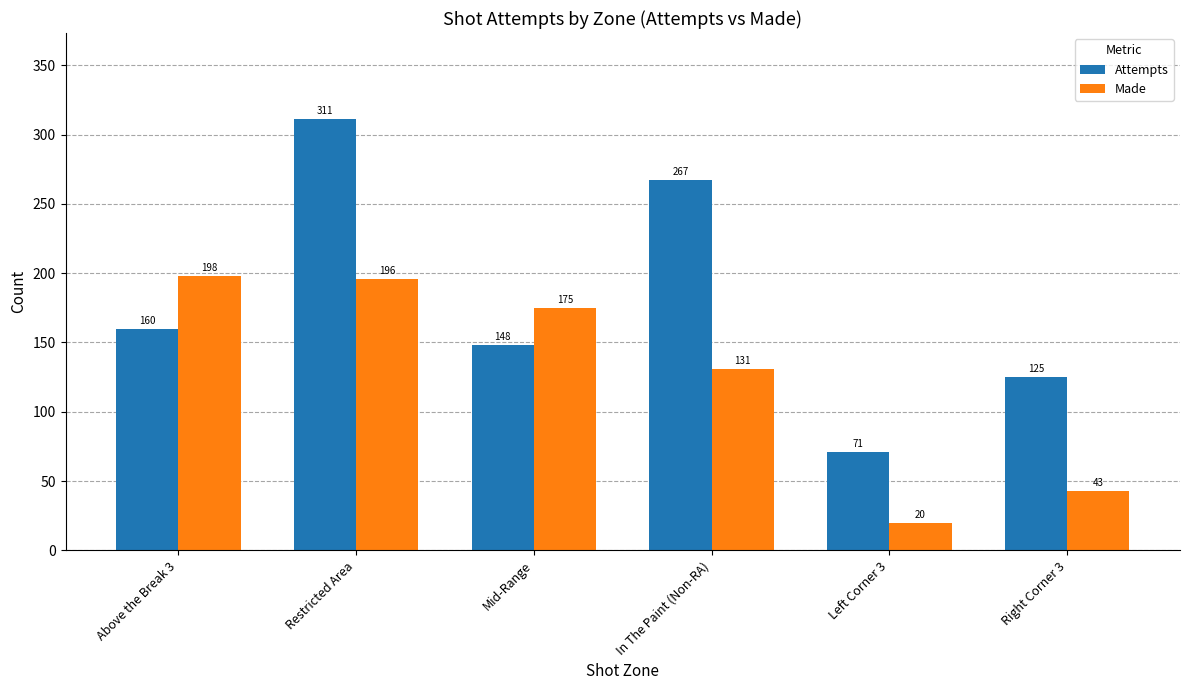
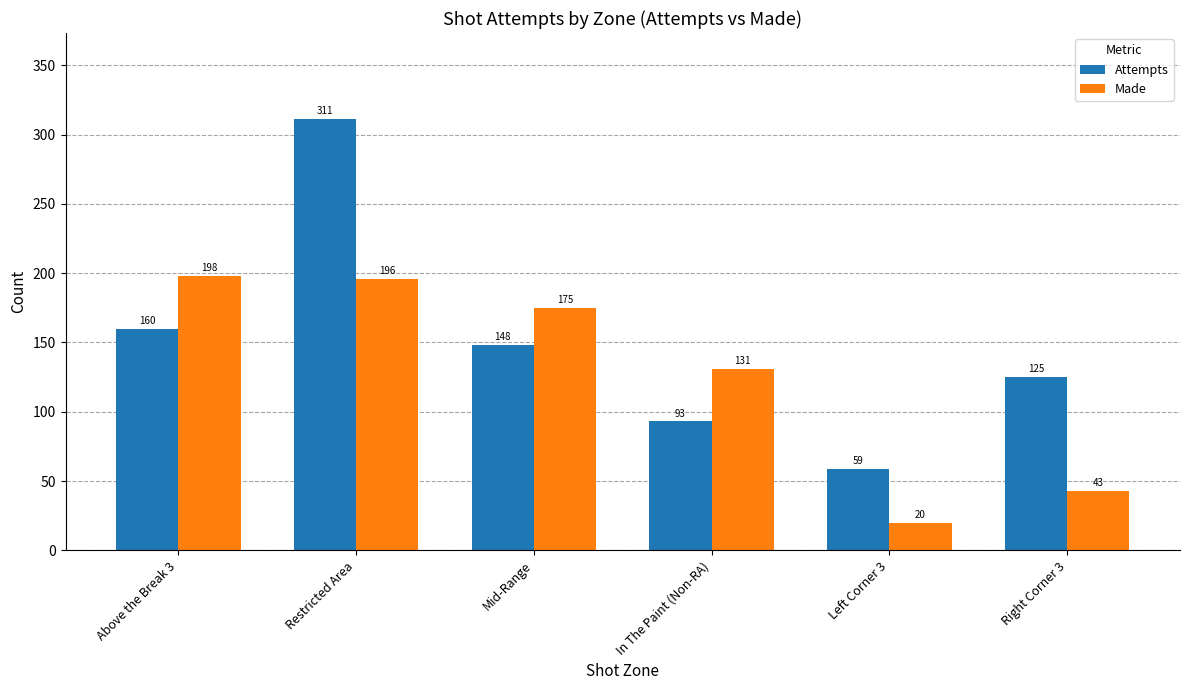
  {
    "Attempts": {
      "Above the Break 3": 160,
      "Restricted Area": 311,
      "Mid-Range": 148,
-     "In The Paint (Non-RA)": 267,
-     "Left Corner 3": 71,
+     "In The Paint (Non-RA)": 93,
+     "Left Corner 3": 59,
      "Right Corner 3": 125
    },
    "Made": {
      "Above the Break 3": 198,
      "Restricted Area": 196,
      "Mid-Range": 175,
      "In The Paint (Non-RA)": 131,
      "Left Corner 3": 20,
      "Right Corner 3": 43
    }
  }
